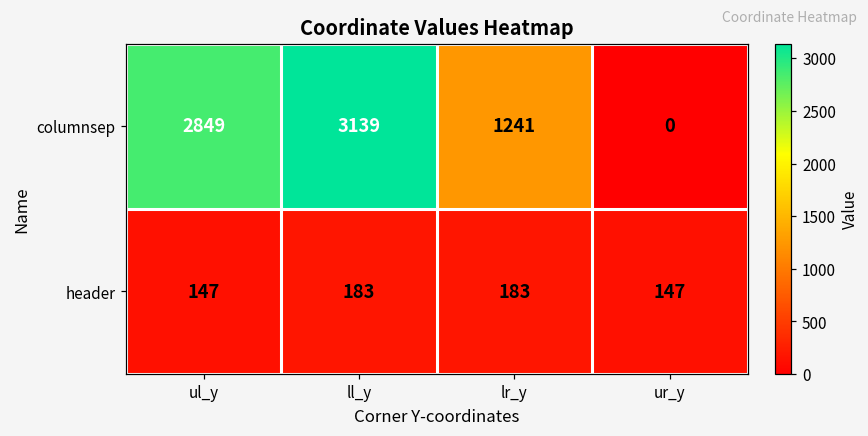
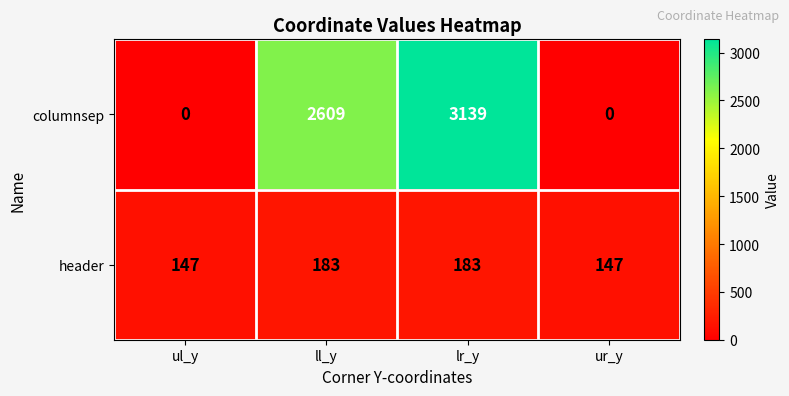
  {
    "columnsep": {
-     "ul_y": 2849,
-     "ll_y": 3139,
-     "lr_y": 1241,
+     "ul_y": 0,
+     "ll_y": 2609,
+     "lr_y": 3139,
      "ur_y": 0
    },
    "header": {
      "ul_y": 147,
      "ll_y": 183,
      "lr_y": 183,
      "ur_y": 147
    }
  }
